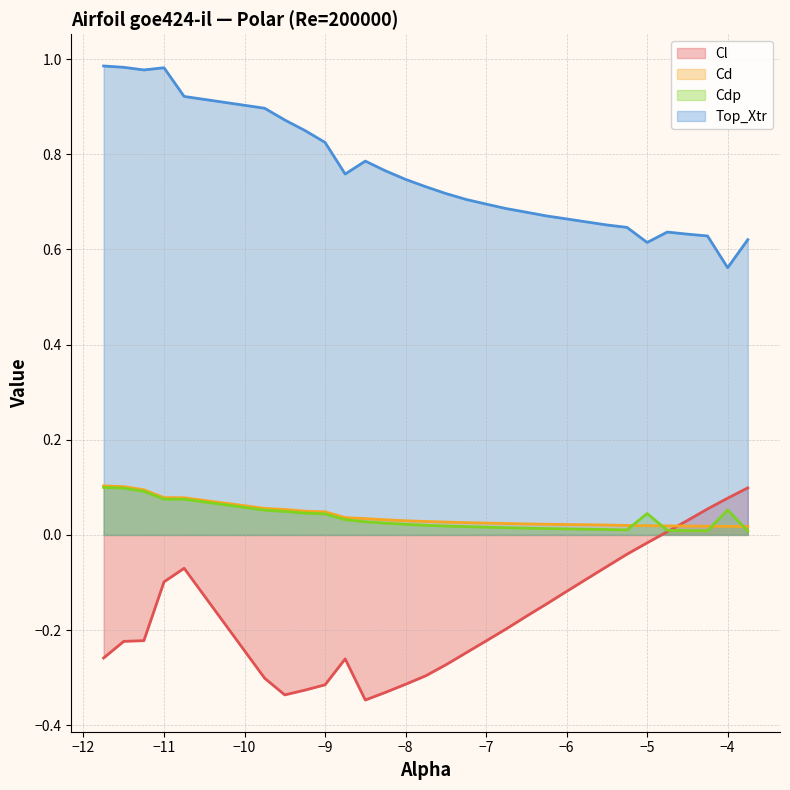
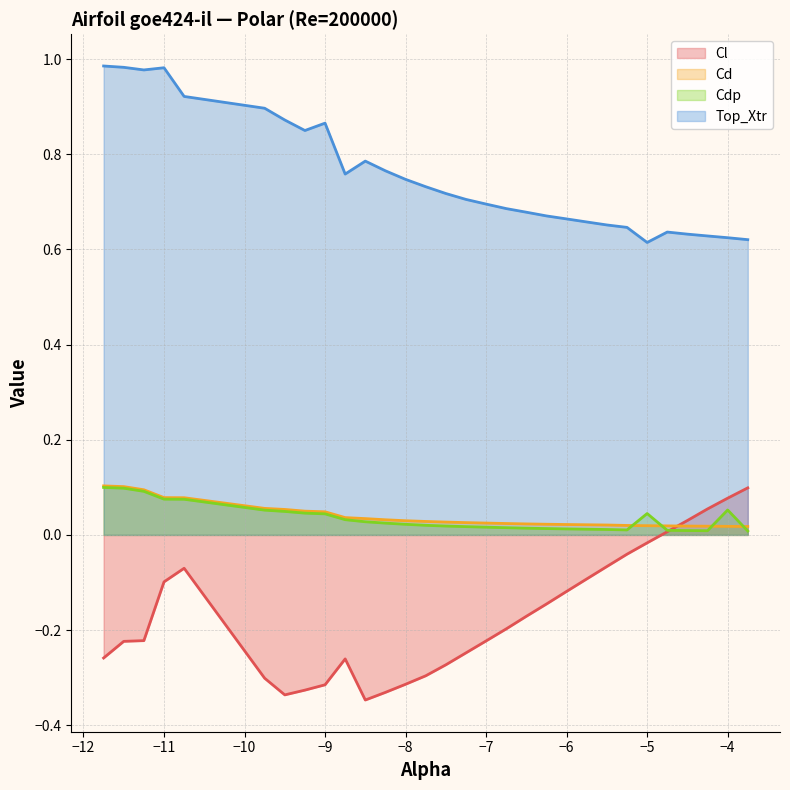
  {
    "Cdp": {
      "−8": 0.02,
      "−7": 0.02,
      "−6": 0.01,
      "−5": 0.04,
      "−4": 0.05
    },
    "Top_Xtr": {
      "−11": 0.98,
-     "−9": 0.82,
+     "−9": 0.87,
      "−8": 0.75,
      "−7": 0.70,
      "−6": 0.66,
      "−5": 0.61,
-     "−4": 0.56
+     "−4": 0.62
    }
  }
